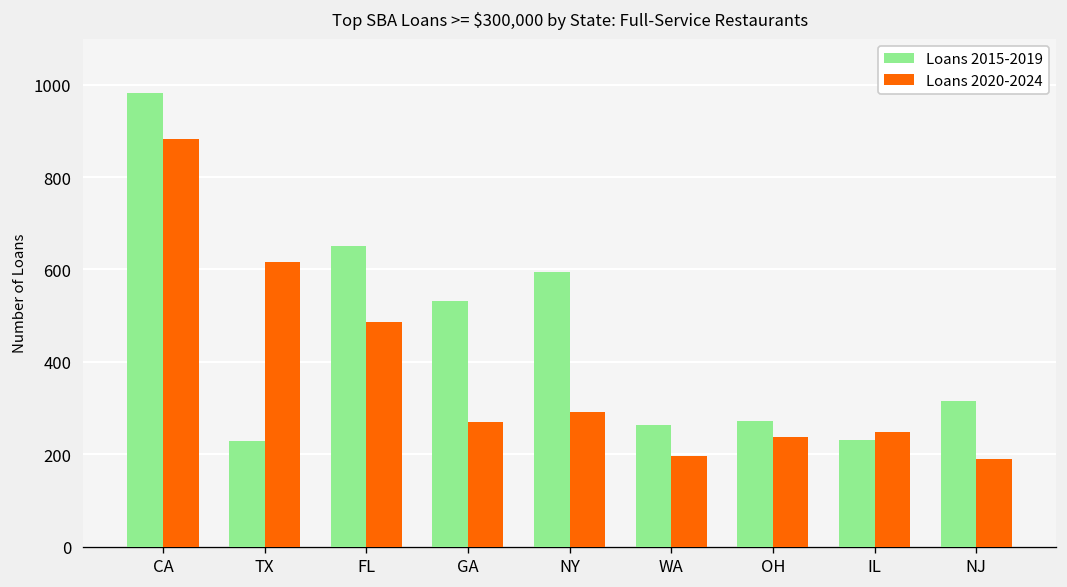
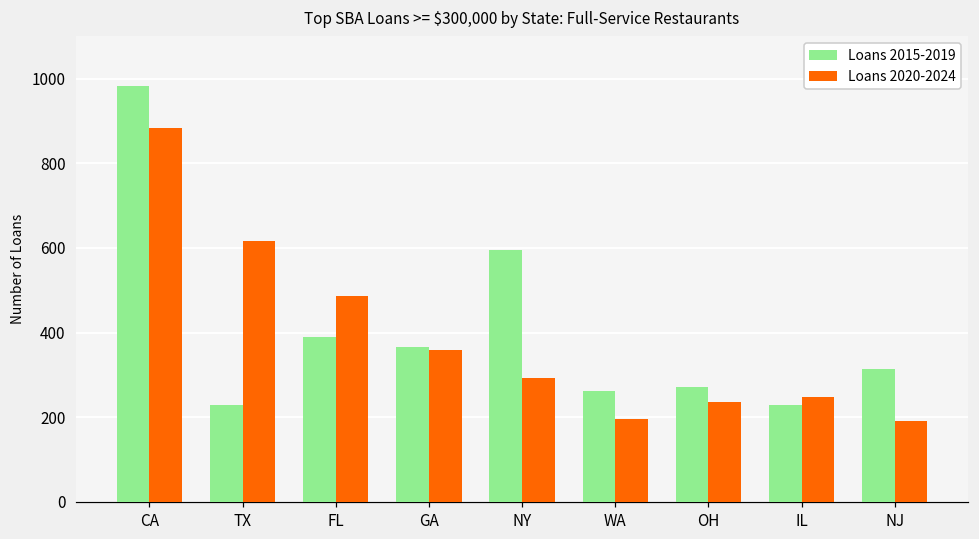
  {
    "Loans 2015-2019": {
      "CA": 980,
      "TX": 230,
-     "FL": 650,
-     "GA": 530,
+     "FL": 390,
+     "GA": 370,
      "NY": 590,
      "WA": 260,
      "OH": 270,
      "IL": 230,
      "NJ": 320
    },
    "Loans 2020-2024": {
      "CA": 880,
      "TX": 620,
      "FL": 490,
-     "GA": 270,
+     "GA": 360,
      "NY": 290,
      "WA": 200,
      "OH": 240,
      "IL": 250,
      "NJ": 190
    }
  }
